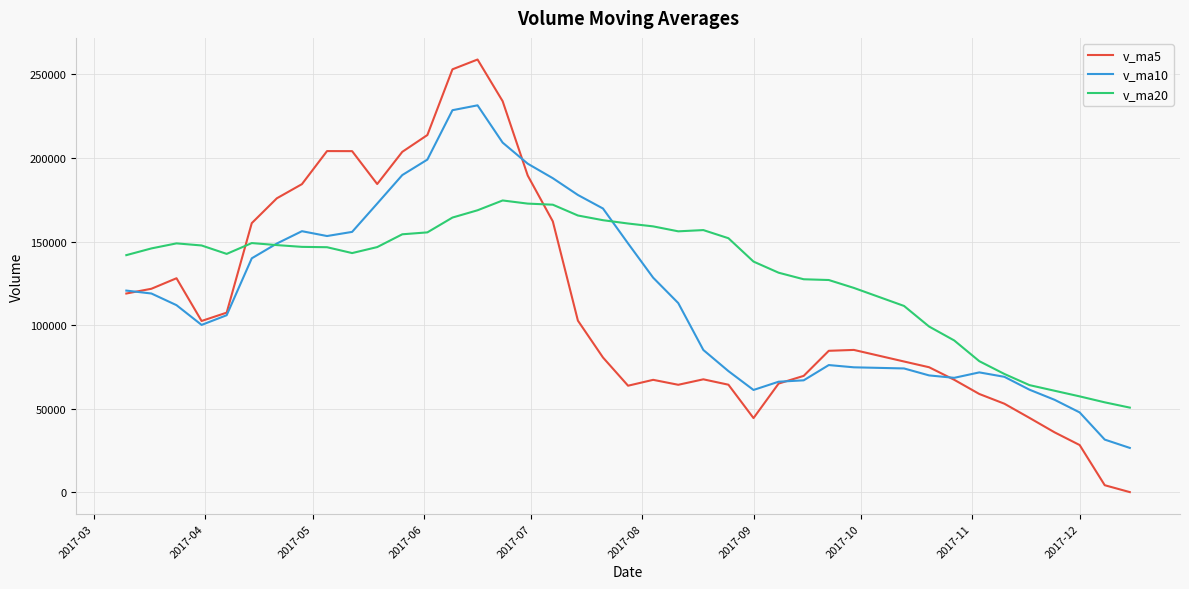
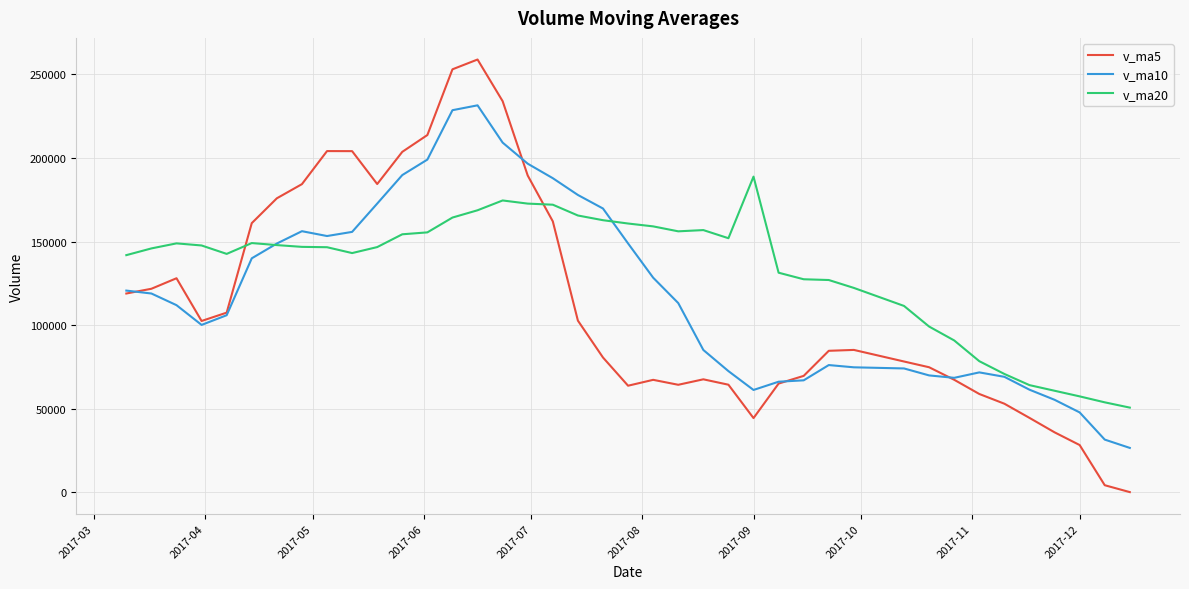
  {
    "v_ma5": {
      "2017-09": 44000,
      "2017-12": 28000
    },
    "v_ma10": {
      "2017-09": 61000,
      "2017-12": 48000
    },
    "v_ma20": {
-     "2017-09": 138000,
+     "2017-09": 189000,
      "2017-12": 57000
    }
  }
